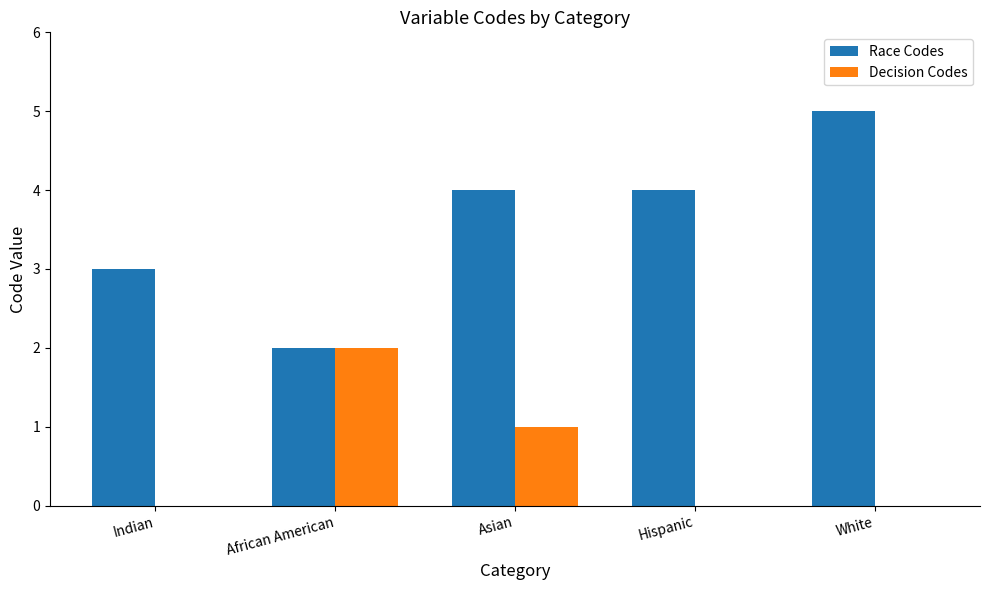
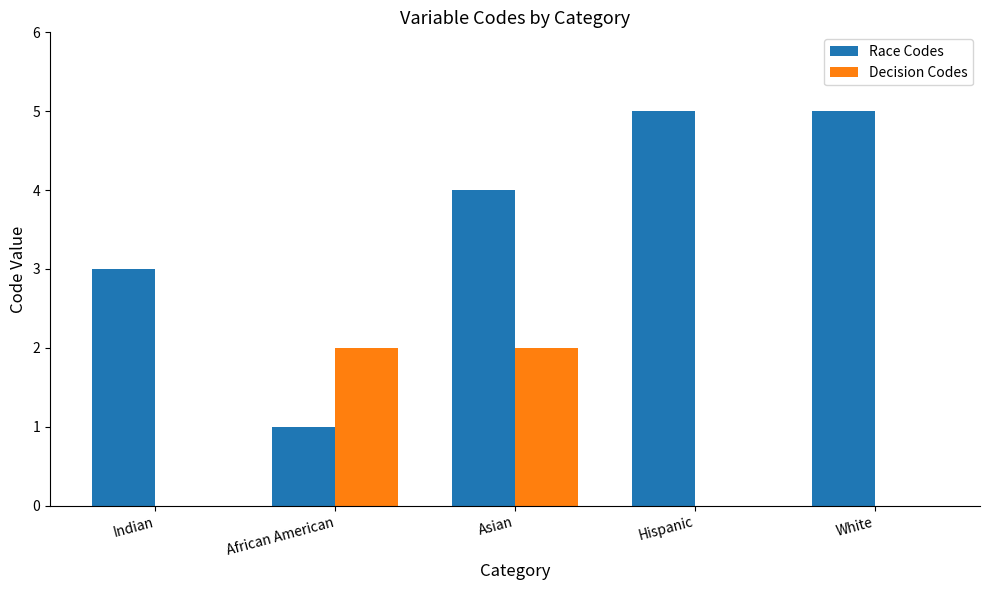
  {
    "Race Codes": {
      "Indian": 3,
-     "African American": 2,
+     "African American": 1,
      "Asian": 4,
-     "Hispanic": 4,
+     "Hispanic": 5,
      "White": 5
    },
    "Decision Codes": {
      "Indian": 0,
      "African American": 2,
-     "Asian": 1,
+     "Asian": 2,
      "Hispanic": 0,
      "White": 0
    }
  }
